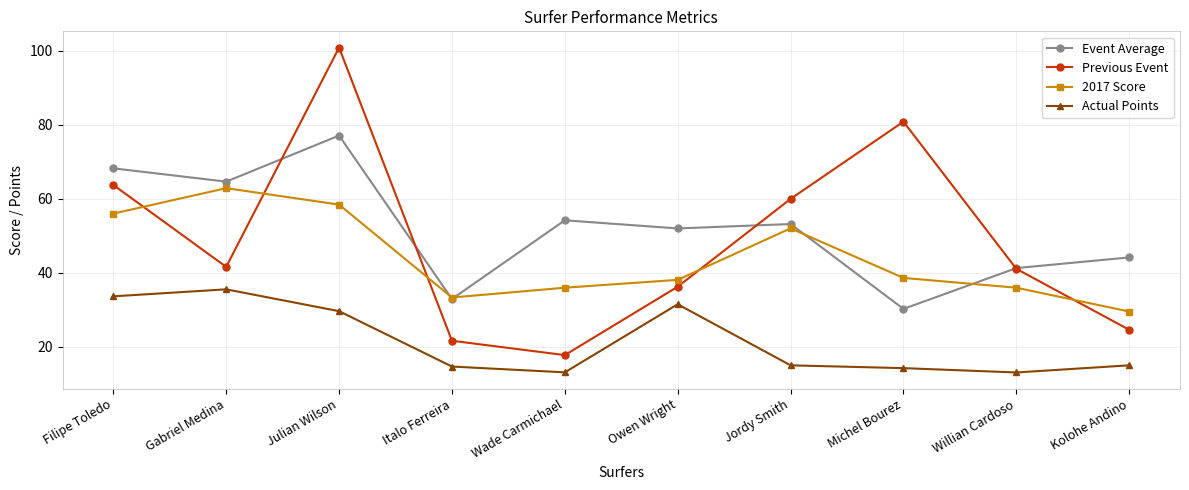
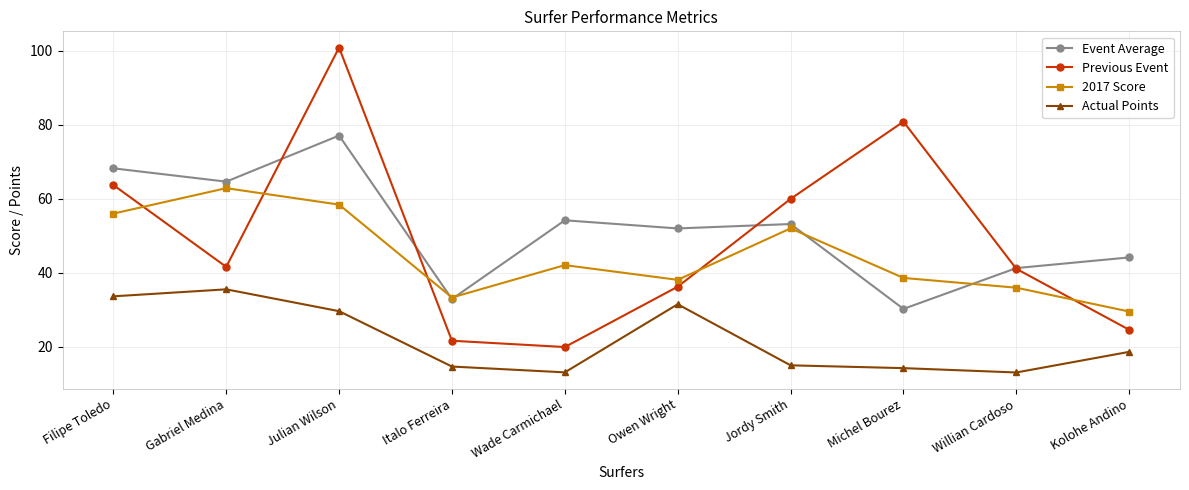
  {
    "Event Average": {
      "Filipe Toledo": 68,
      "Gabriel Medina": 65,
      "Julian Wilson": 77,
      "Wade Carmichael": 54,
      "Owen Wright": 52,
      "Jordy Smith": 53,
      "Michel Bourez": 30,
      "Kolohe Andino": 44
    },
    "Previous Event": {
      "Filipe Toledo": 64,
      "Gabriel Medina": 42,
      "Julian Wilson": 101,
      "Italo Ferreira": 22,
-     "Wade Carmichael": 18,
+     "Wade Carmichael": 20,
      "Owen Wright": 36,
      "Jordy Smith": 60,
      "Michel Bourez": 81,
      "Kolohe Andino": 25
    },
    "2017 Score": {
      "Filipe Toledo": 56,
      "Gabriel Medina": 63,
      "Julian Wilson": 58,
-     "Wade Carmichael": 36,
+     "Wade Carmichael": 42,
      "Owen Wright": 38,
      "Jordy Smith": 52,
      "Michel Bourez": 39,
      "Willian Cardoso": 36,
      "Kolohe Andino": 30
    },
    "Actual Points": {
      "Filipe Toledo": 34,
      "Gabriel Medina": 36,
      "Julian Wilson": 30,
      "Italo Ferreira": 15,
      "Wade Carmichael": 13,
      "Owen Wright": 32,
      "Jordy Smith": 15,
      "Michel Bourez": 14,
      "Willian Cardoso": 13,
-     "Kolohe Andino": 15
+     "Kolohe Andino": 19
    }
  }
